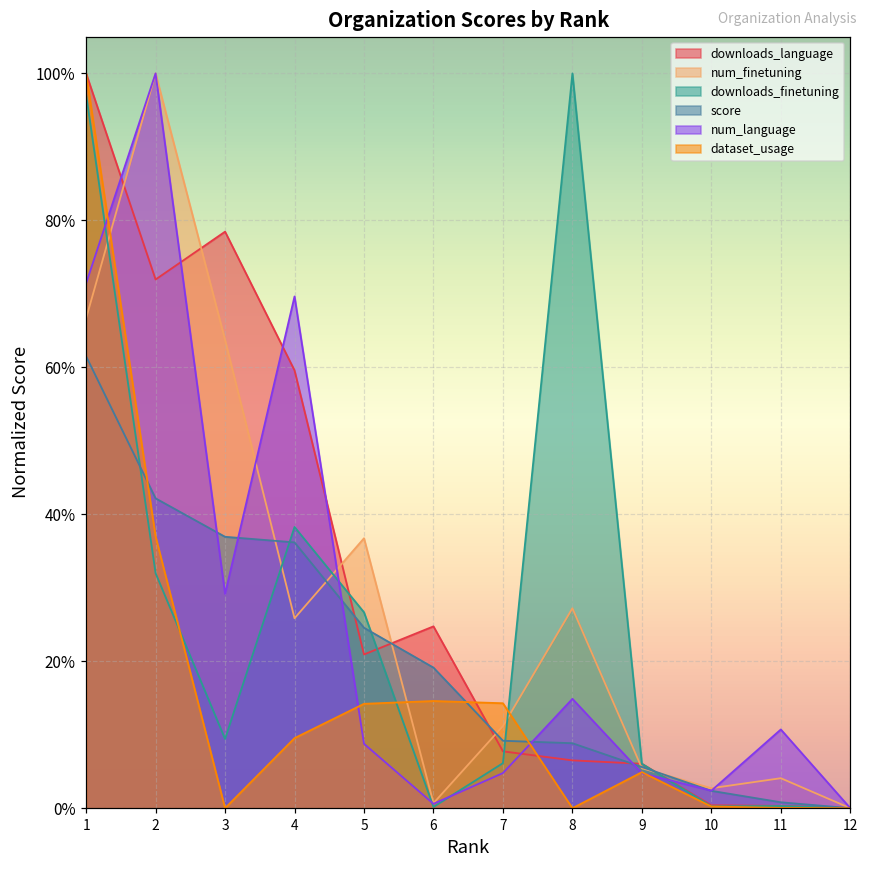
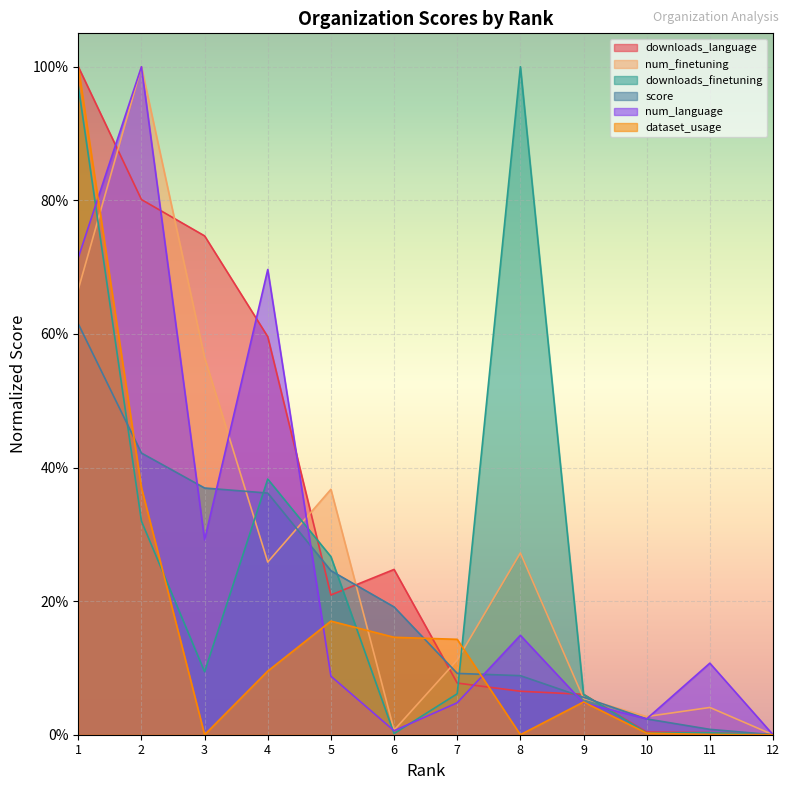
  {
    "downloads_language": {
-     "2": "72%",
-     "3": "78%",
+     "2": "80%",
+     "3": "75%",
      "4": "60%",
      "5": "21%",
      "6": "25%",
      "7": "8%",
      "8": "7%"
    },
    "num_finetuning": {
      "1": "67%",
-     "3": "64%",
+     "3": "56%",
      "4": "26%",
      "5": "37%",
      "7": "11%",
      "8": "27%",
      "11": "4%"
    },
    "num_language": {
      "1": "71%",
      "3": "29%",
      "4": "70%",
      "5": "9%",
      "7": "5%",
      "8": "15%",
      "11": "11%"
    },
    "dataset_usage": {
      "2": "37%",
      "3": "0%",
      "4": "10%",
-     "5": "14%",
+     "5": "17%",
      "6": "15%",
      "7": "14%",
      "8": "0%"
    }
  }
